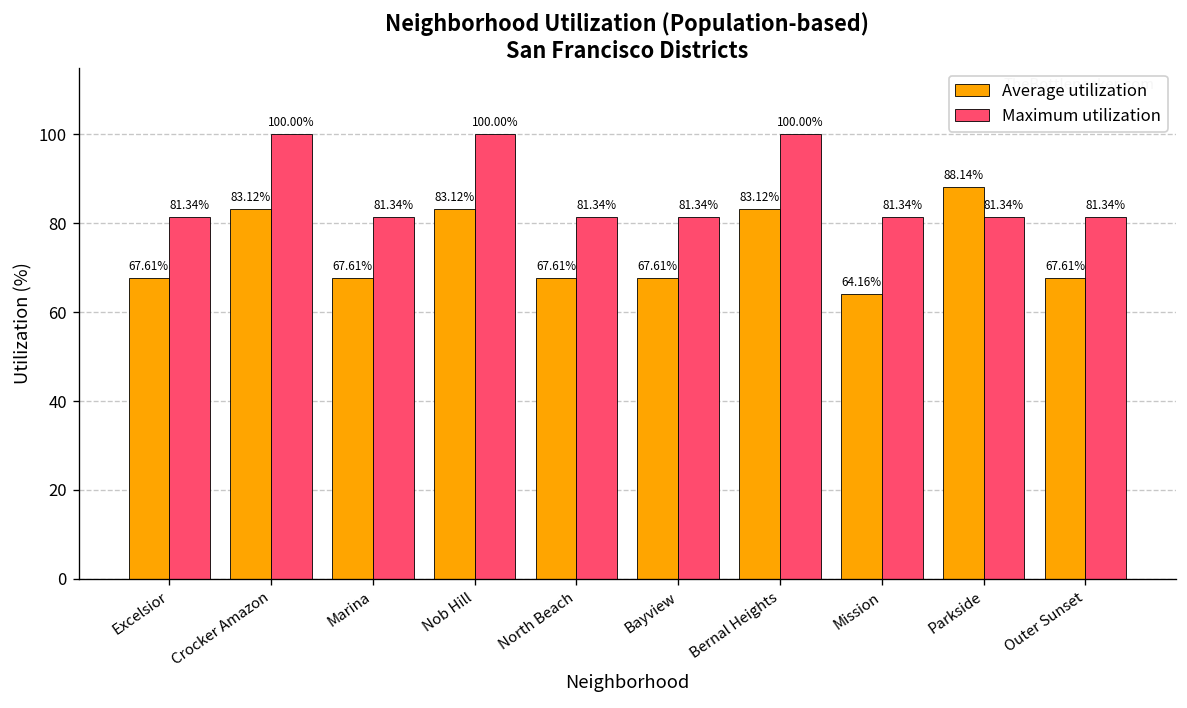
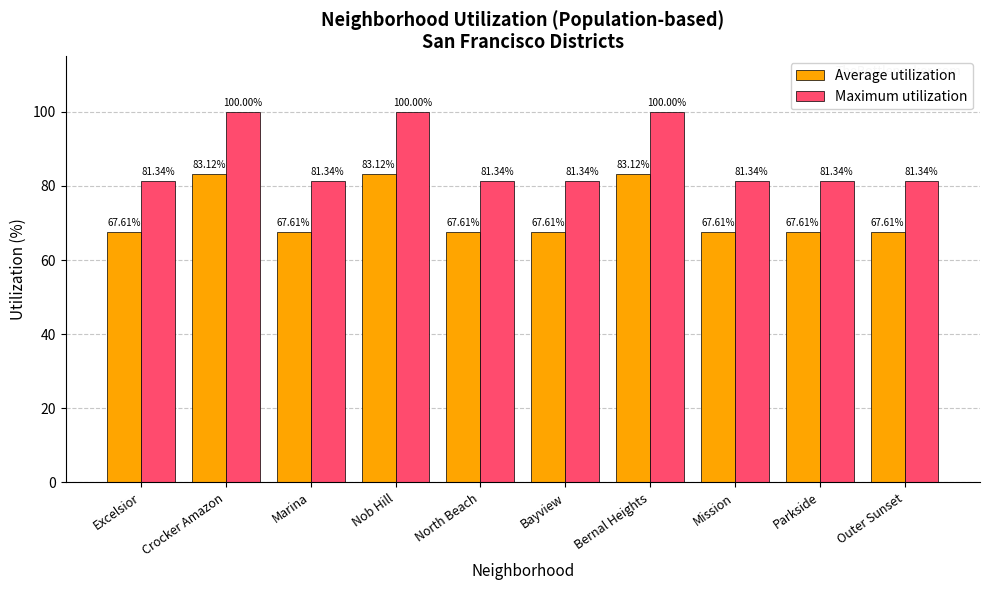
  {
    "Average utilization": {
      "Excelsior": "67.61%",
      "Crocker Amazon": "83.12%",
      "Marina": "67.61%",
      "Nob Hill": "83.12%",
      "North Beach": "67.61%",
      "Bayview": "67.61%",
      "Bernal Heights": "83.12%",
-     "Mission": "64.16%",
-     "Parkside": "88.14%",
+     "Mission": "67.61%",
+     "Parkside": "67.61%",
      "Outer Sunset": "67.61%"
    },
    "Maximum utilization": {
      "Excelsior": "81.34%",
      "Crocker Amazon": "100.00%",
      "Marina": "81.34%",
      "Nob Hill": "100.00%",
      "North Beach": "81.34%",
      "Bayview": "81.34%",
      "Bernal Heights": "100.00%",
      "Mission": "81.34%",
      "Parkside": "81.34%",
      "Outer Sunset": "81.34%"
    }
  }
